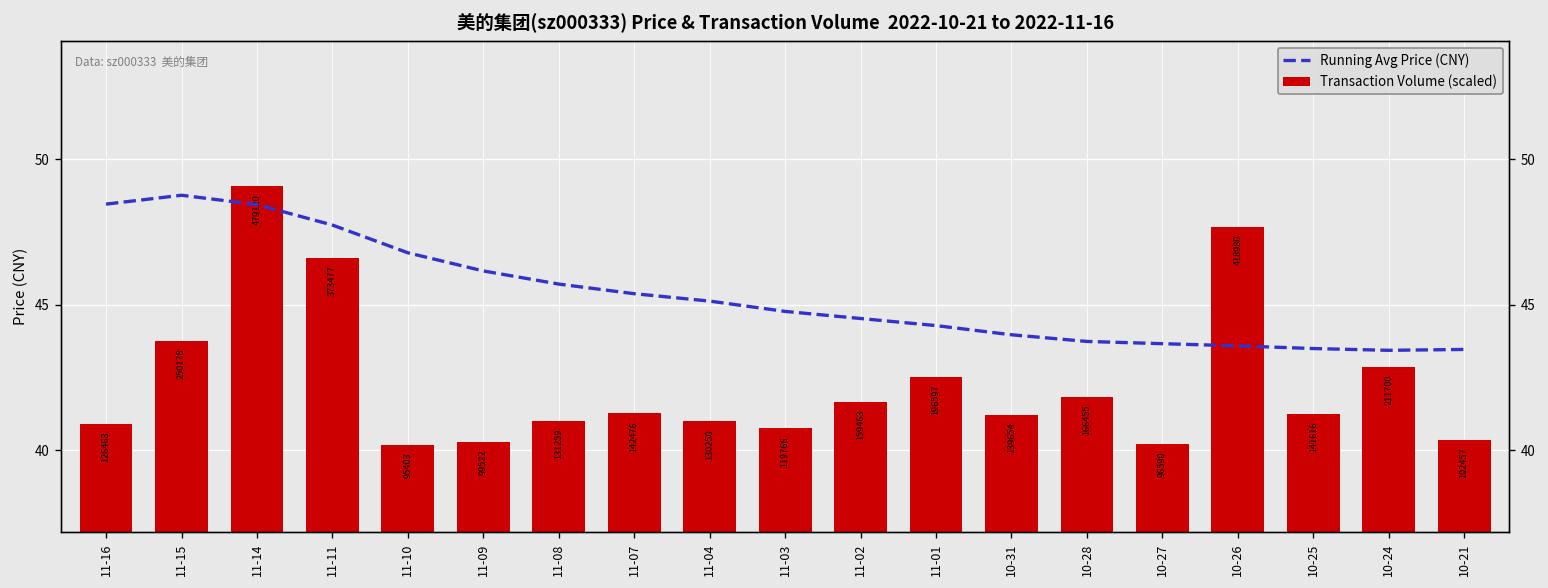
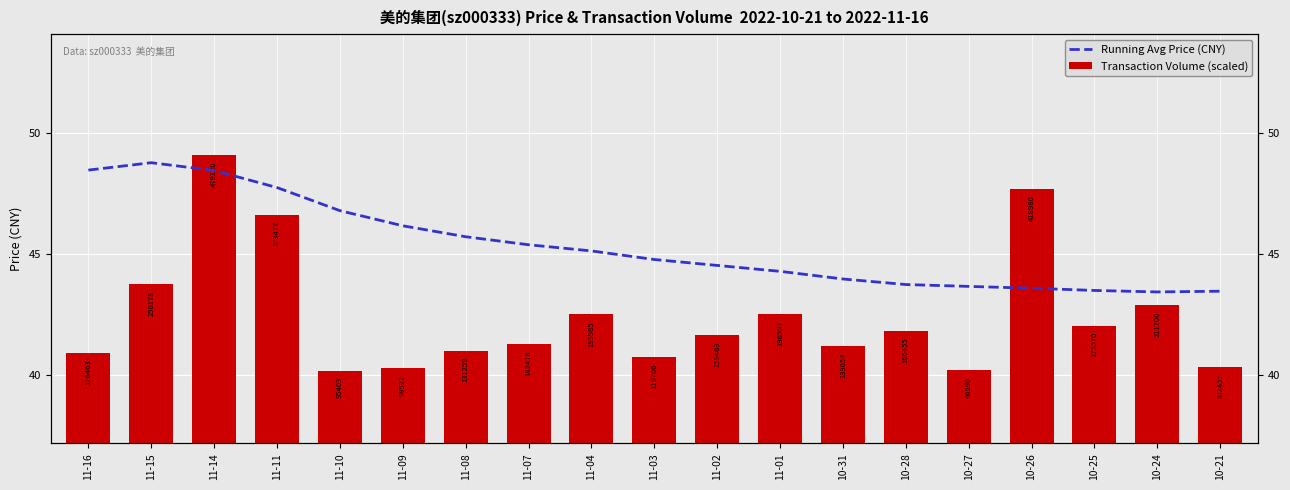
  {
    "Running Avg Price (CNY)": {
      "11-16": 48.5,
      "11-15": 48.8,
      "11-14": 48.4,
      "11-11": 47.7,
      "11-10": 46.8,
      "11-09": 46.2,
      "11-08": 45.7,
      "11-07": 45.4,
      "11-04": 45.1,
      "11-03": 44.8,
      "11-02": 44.5,
      "11-01": 44.3,
      "10-31": 44.0,
      "10-28": 43.7,
      "10-27": 43.7,
      "10-26": 43.6,
      "10-25": 43.5,
      "10-24": 43.4,
      "10-21": 43.5
    },
    "Transaction Volume (scaled)": {
-     "11-04": 130250,
-     "10-25": 141616
+     "11-04": 195585,
+     "10-25": 175570
    }
  }
